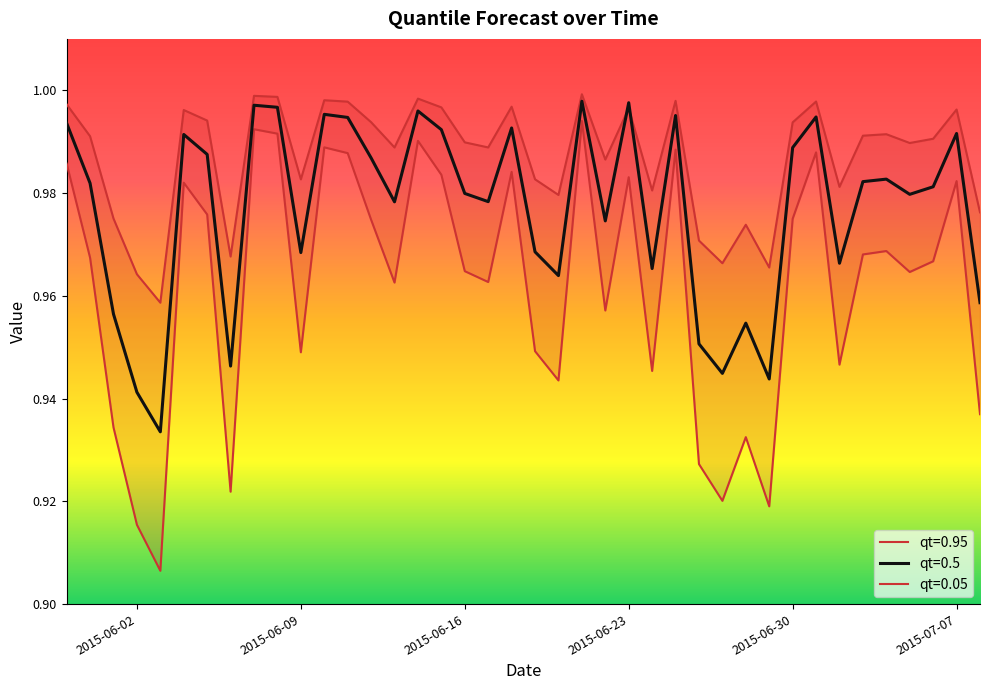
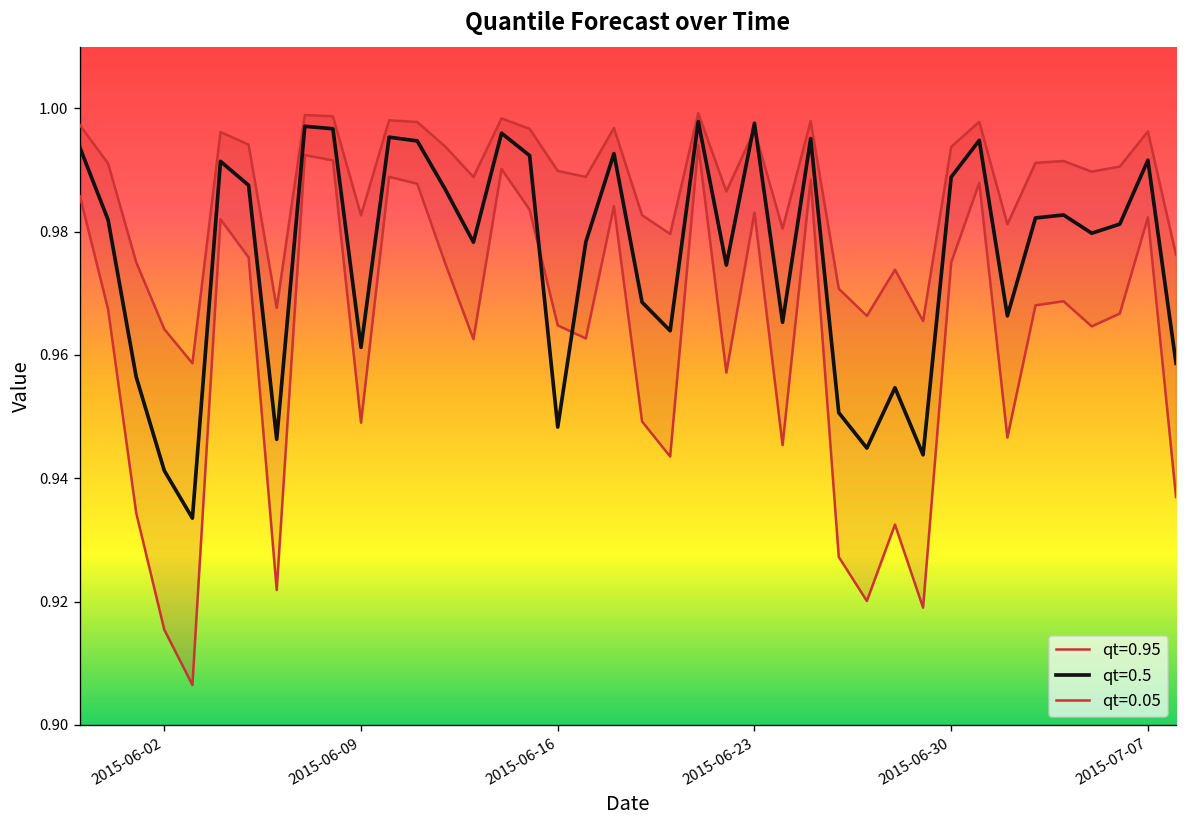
  {
    "qt=0.5": {
      "2015-06-02": 0.941,
-     "2015-06-09": 0.968,
-     "2015-06-16": 0.980,
+     "2015-06-09": 0.961,
+     "2015-06-16": 0.948,
      "2015-06-23": 0.998,
      "2015-06-30": 0.989,
      "2015-07-07": 0.992
    }
  }
